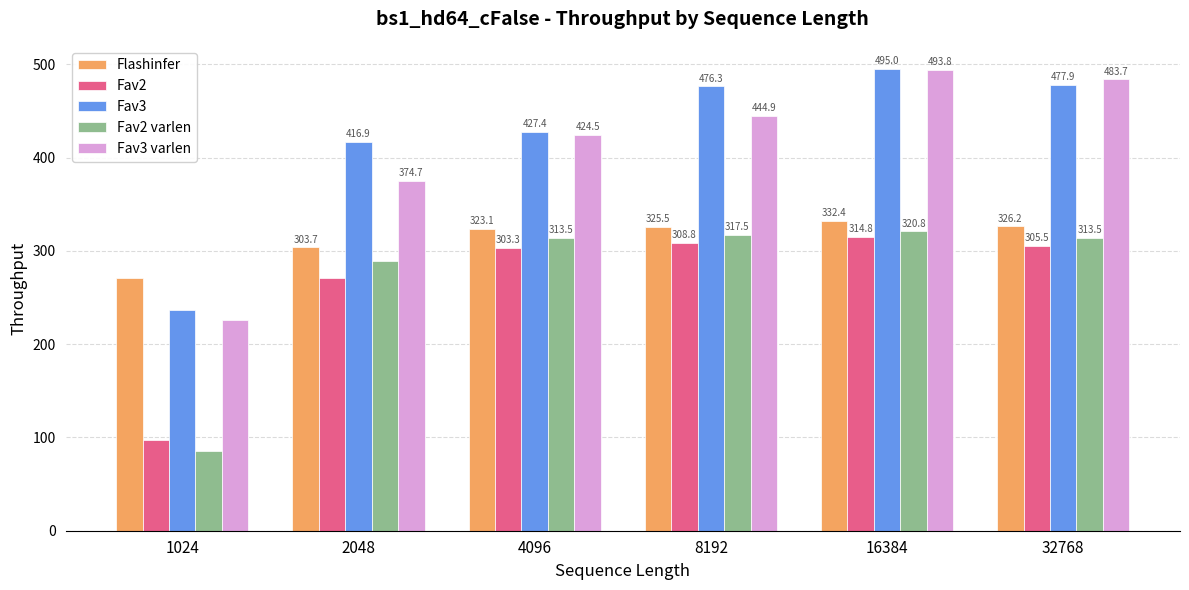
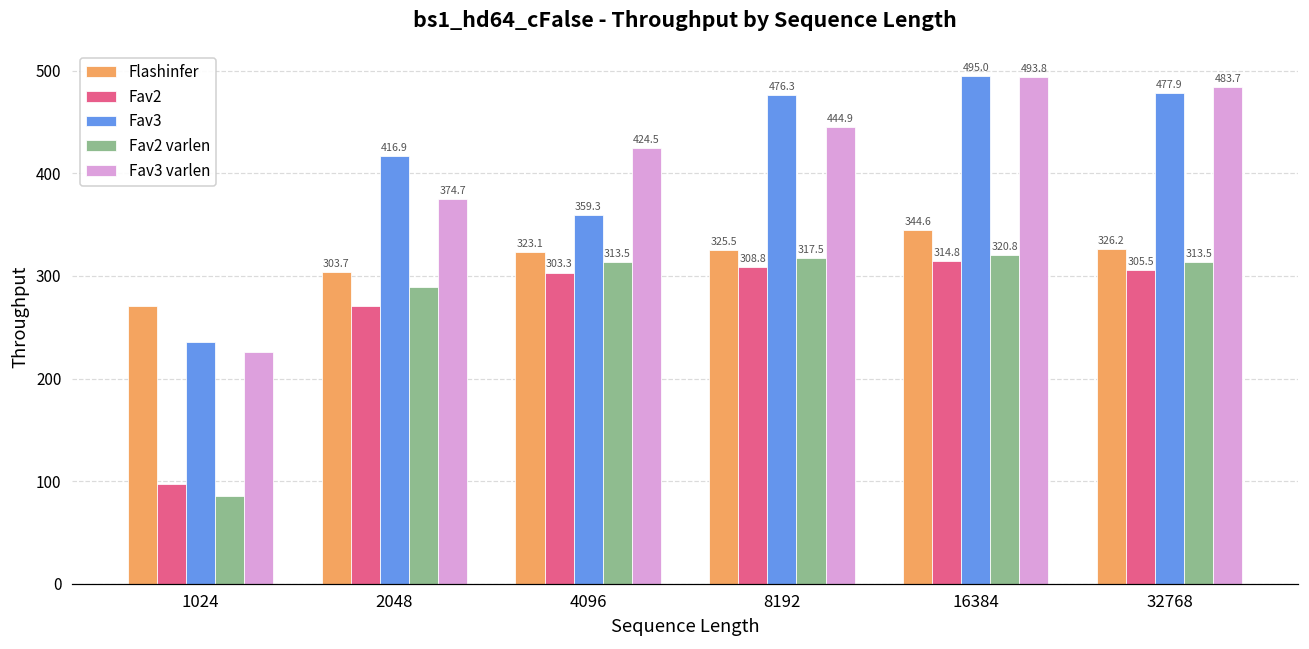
  {
    "Flashinfer": {
      "2048": 303.7,
      "4096": 323.1,
      "8192": 325.5,
-     "16384": 332.4,
+     "16384": 344.6,
      "32768": 326.2
    },
    "Fav2": {
      "4096": 303.3,
      "8192": 308.8,
      "16384": 314.8,
      "32768": 305.5
    },
    "Fav3": {
      "2048": 416.9,
-     "4096": 427.4,
+     "4096": 359.3,
      "8192": 476.3,
      "16384": 495.0,
      "32768": 477.9
    },
    "Fav2 varlen": {
      "4096": 313.5,
      "8192": 317.5,
      "16384": 320.8,
      "32768": 313.5
    },
    "Fav3 varlen": {
      "2048": 374.7,
      "4096": 424.5,
      "8192": 444.9,
      "16384": 493.8,
      "32768": 483.7
    }
  }
